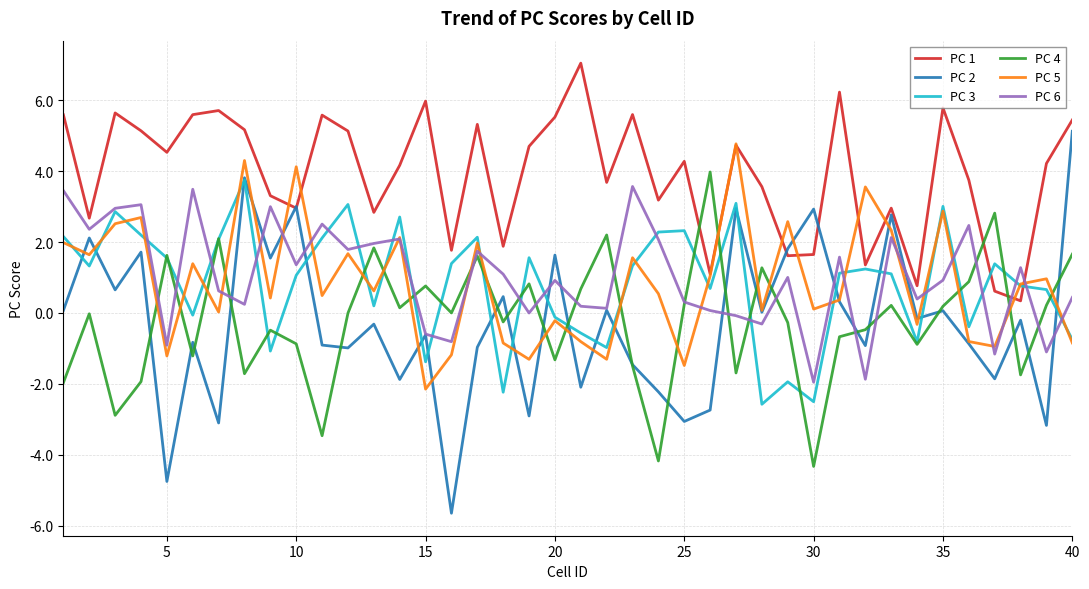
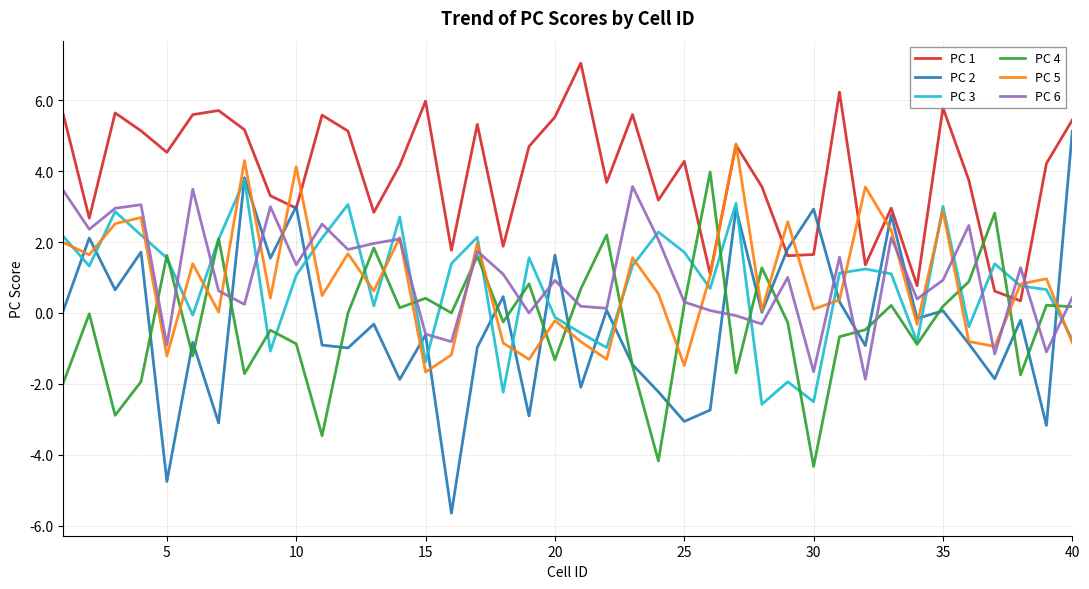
  {
    "PC 1": {
      "5": 4.5,
      "15": 6.0,
      "20": 5.5,
      "25": 4.3,
      "30": 1.6,
      "40": 5.4
    },
    "PC 2": {
      "5": -4.8,
      "20": 1.6,
      "25": -3.1,
      "30": 2.9,
      "35": 0.1,
      "40": 5.1
    },
    "PC 3": {
      "5": 1.6,
      "10": 1.1,
      "15": -1.4,
      "20": -0.1,
-     "25": 2.3,
+     "25": 1.7,
      "30": -2.5,
      "35": 3.0,
      "40": -0.8
    },
    "PC 4": {
      "5": 1.6,
      "10": -0.9,
-     "15": 0.8,
+     "15": 0.4,
      "20": -1.3,
      "30": -4.3,
      "35": 0.2,
-     "40": 1.7
+     "40": 0.2
    },
    "PC 5": {
      "5": -1.2,
      "10": 4.1,
-     "15": -2.1,
+     "15": -1.7,
      "20": -0.2,
      "25": -1.5,
      "30": 0.1,
      "35": 2.9,
      "40": -0.8
    },
    "PC 6": {
      "5": -0.9,
      "10": 1.4,
      "20": 0.9,
-     "30": -2.0,
+     "30": -1.7,
      "35": 0.9,
      "40": 0.4
    }
  }
